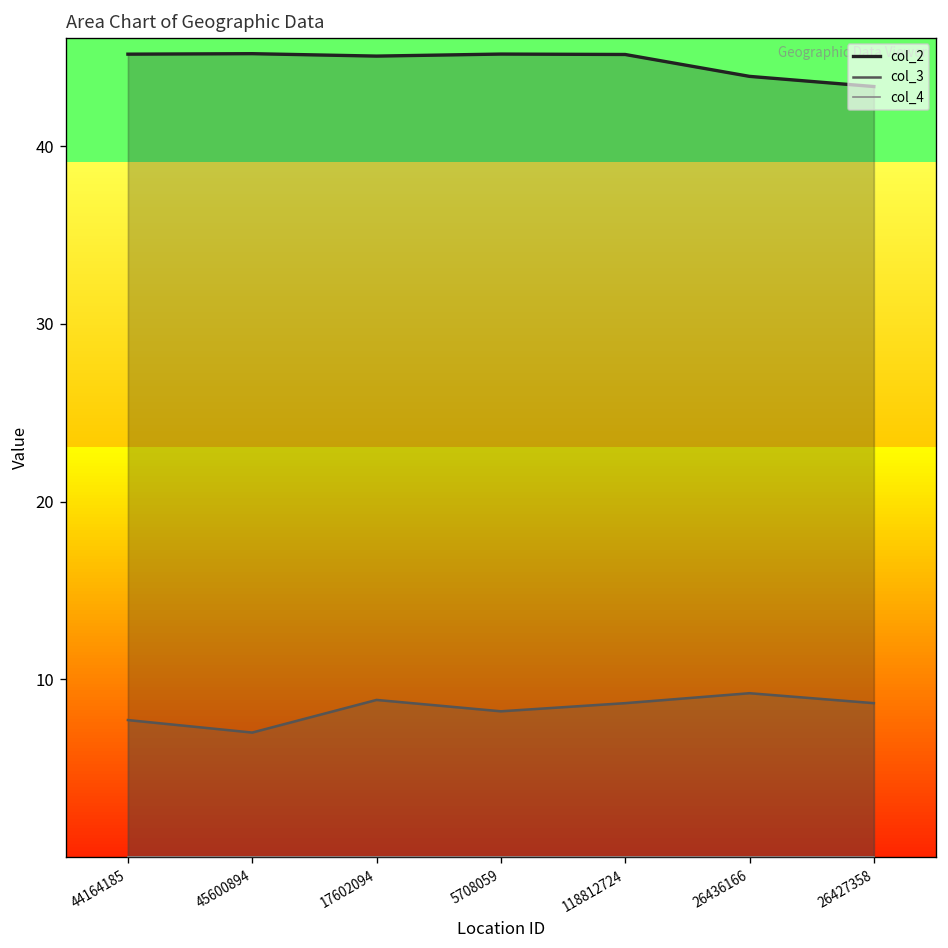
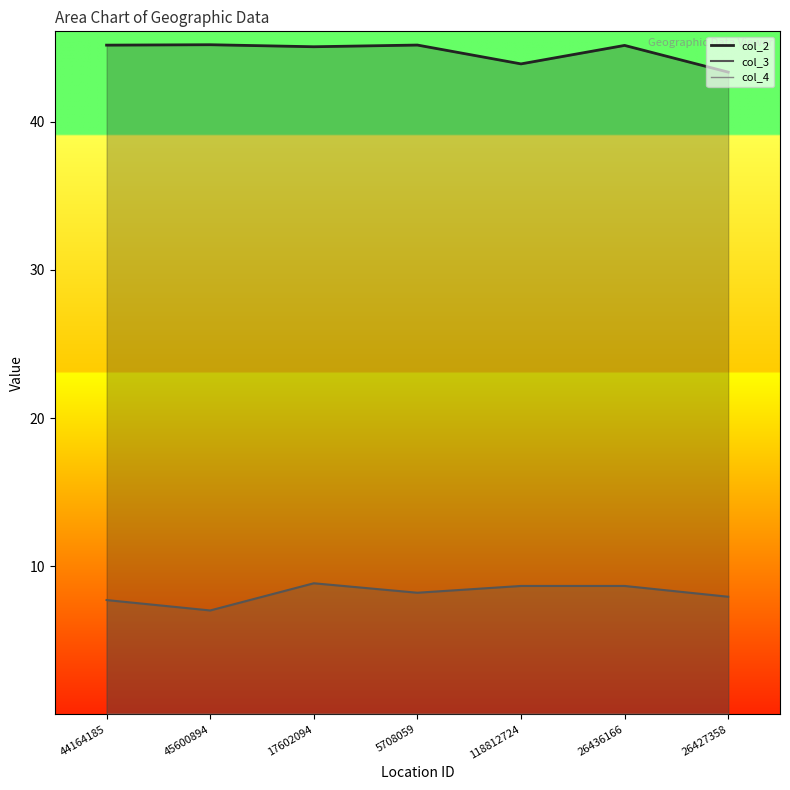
  {
    "col_2": {
      "44164185": 45.2,
      "45600894": 45.2,
      "17602094": 45.1,
      "5708059": 45.2,
-     "118812724": 45.2,
-     "26436166": 43.9
+     "118812724": 43.9,
+     "26436166": 45.1
    },
    "col_3": {
      "44164185": 7.7,
      "45600894": 7.0,
      "17602094": 8.8,
      "5708059": 8.2,
      "118812724": 8.7,
-     "26436166": 9.2,
-     "26427358": 8.7
+     "26436166": 8.7,
+     "26427358": 7.9
    },
    "col_4": {
      "44164185": 0.0,
      "45600894": 0.0,
      "17602094": 0.0,
      "5708059": 0.0,
      "118812724": 0.0,
      "26436166": 0.0,
      "26427358": 0.0
    }
  }
